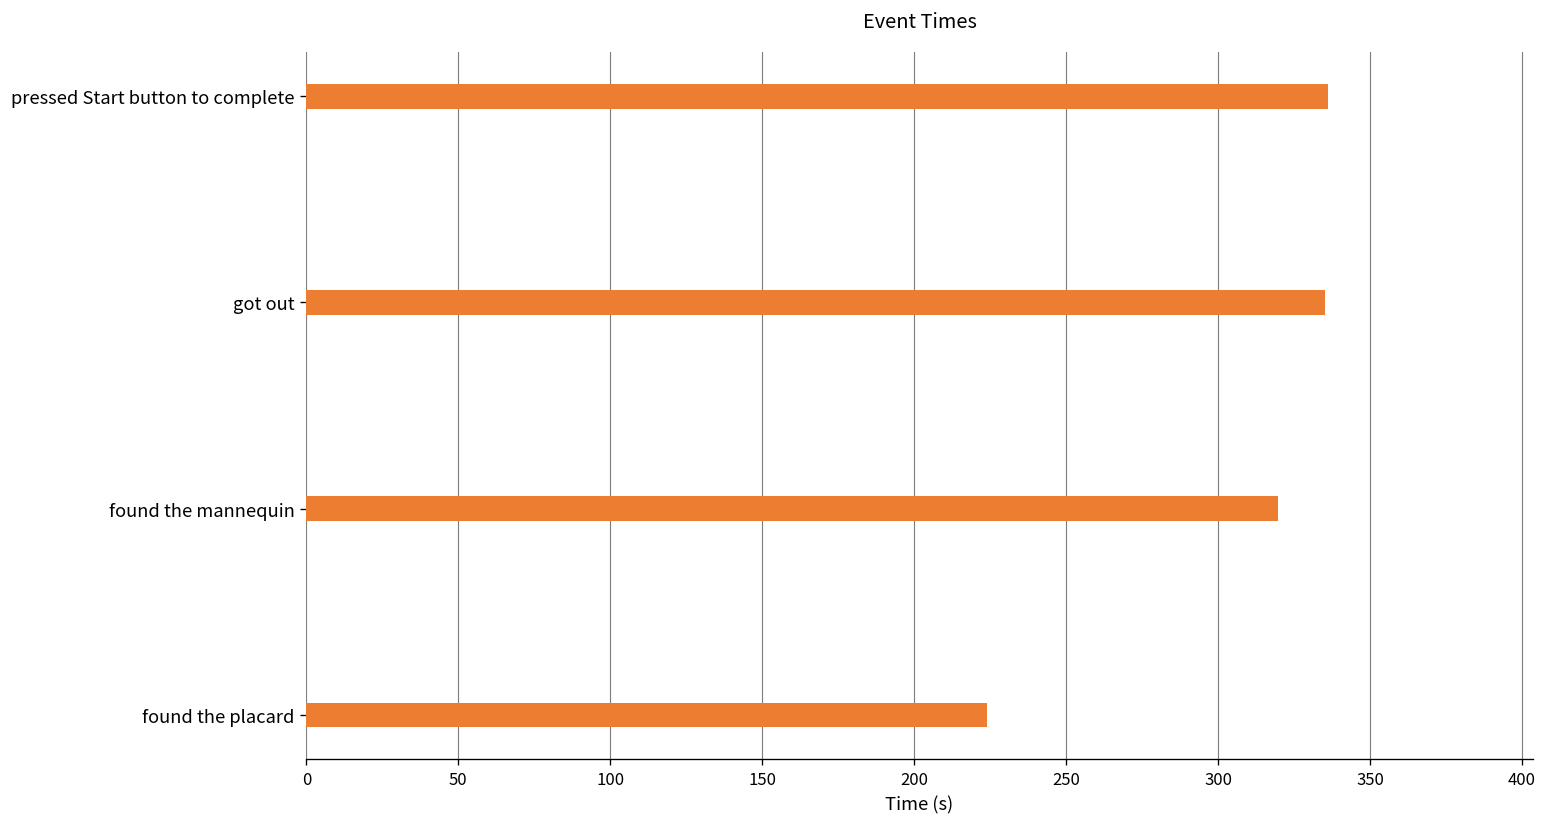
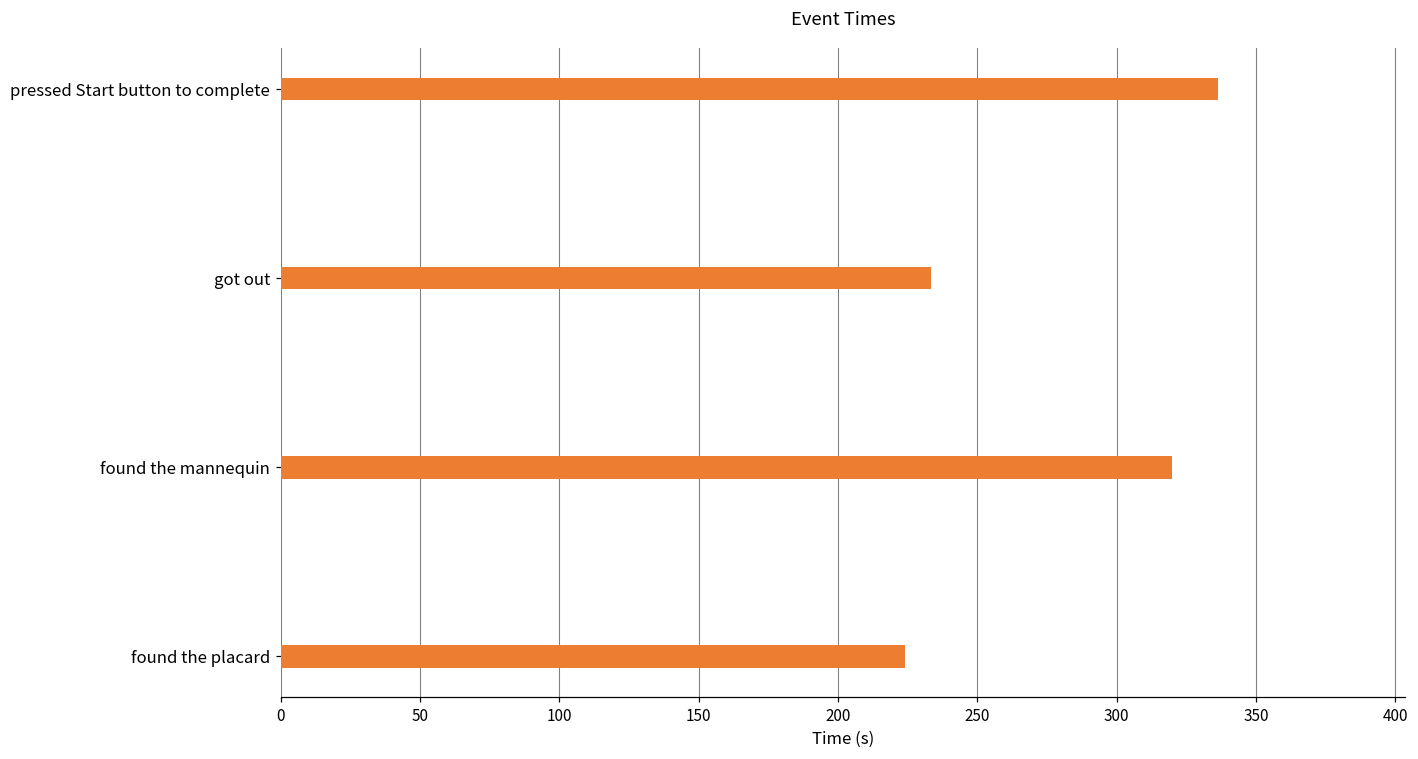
  {
    "pressed Start button to complete": 336,
-   "got out": 335,
+   "got out": 233,
    "found the mannequin": 320,
    "found the placard": 224
  }
